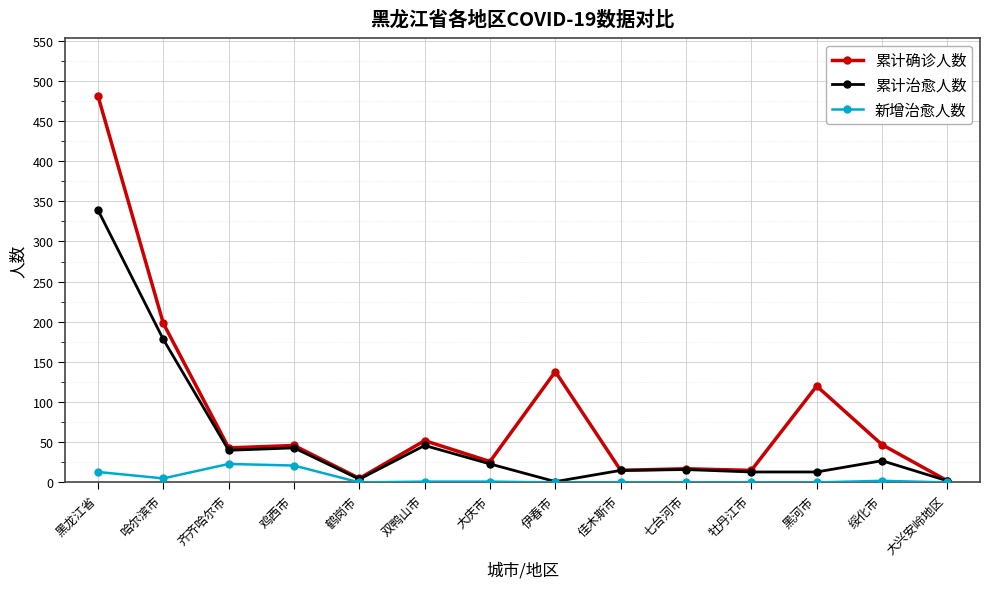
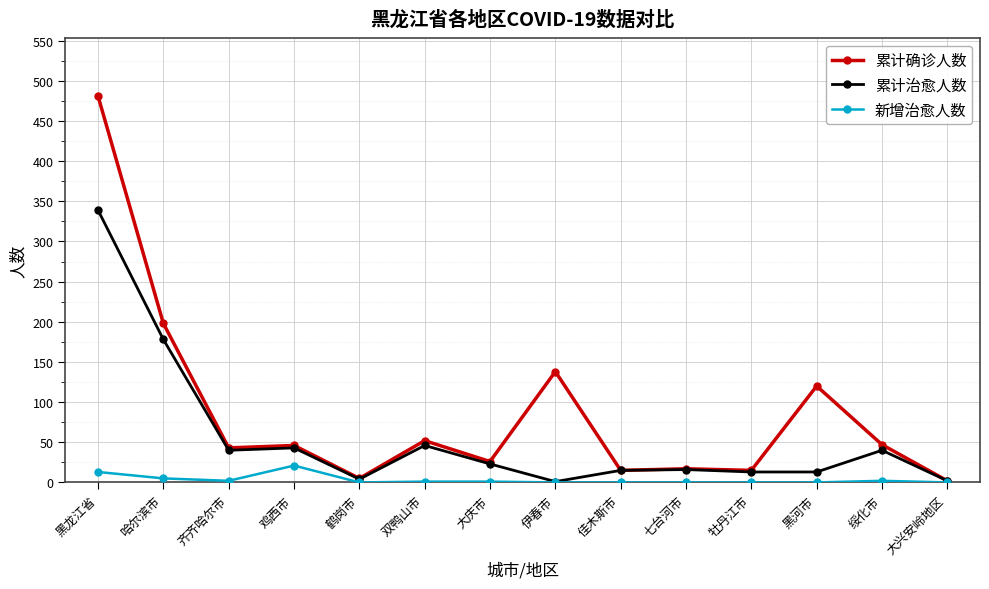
  {
    "累计确诊人数": {
      "黑龙江省": 480,
      "哈尔滨市": 200,
      "双鸭山市": 50,
      "伊春市": 140,
      "黑河市": 120,
      "绥化市": 50
    },
    "累计治愈人数": {
      "黑龙江省": 340,
      "哈尔滨市": 180,
      "双鸭山市": 50,
      "黑河市": 10,
-     "绥化市": 30
+     "绥化市": 40
    },
    "新增治愈人数": {
      "黑龙江省": 10,
      "哈尔滨市": 10,
-     "齐齐哈尔市": 20,
+     "齐齐哈尔市": 0,
      "鸡西市": 20,
      "鹤岗市": 0,
      "双鸭山市": 0,
      "大庆市": 0,
      "佳木斯市": 0,
      "七台河市": 0,
      "牡丹江市": 0,
      "黑河市": 0,
      "绥化市": 0
    }
  }
